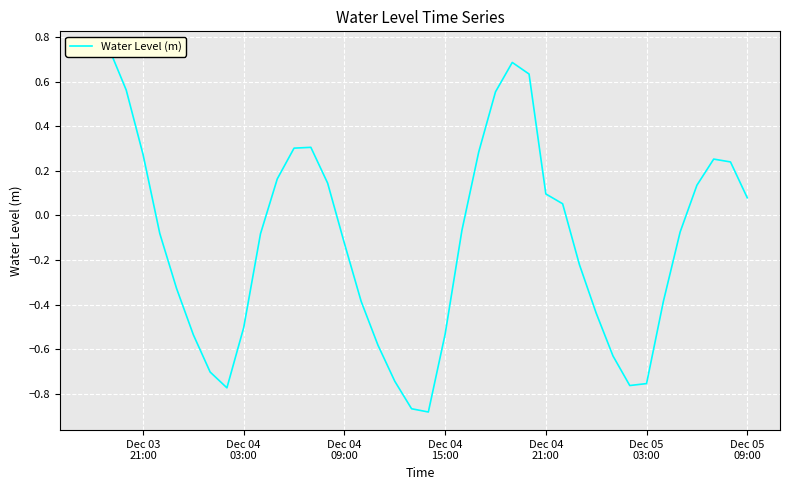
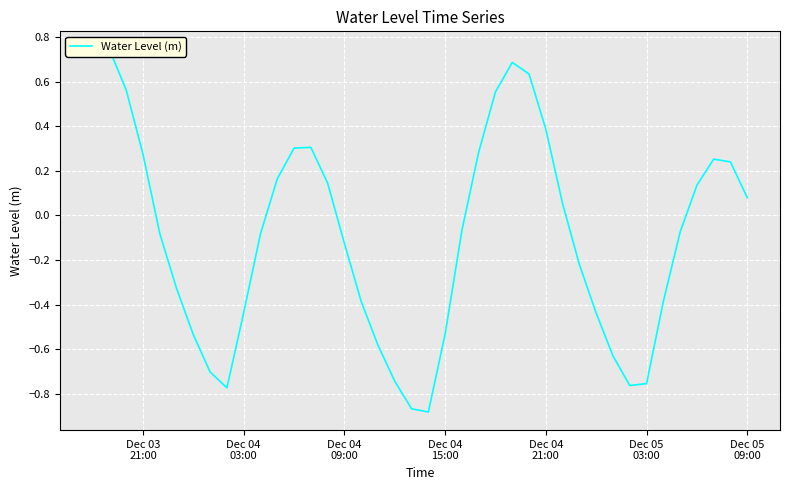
  {
    "Dec 03 21:00": 0.27,
-   "Dec 04 03:00": -0.50,
+   "Dec 04 03:00": -0.44,
    "Dec 04 09:00": -0.13,
    "Dec 04 15:00": -0.53,
-   "Dec 04 21:00": 0.10,
+   "Dec 04 21:00": 0.39,
    "Dec 05 03:00": -0.75,
    "Dec 05 09:00": 0.08
  }
